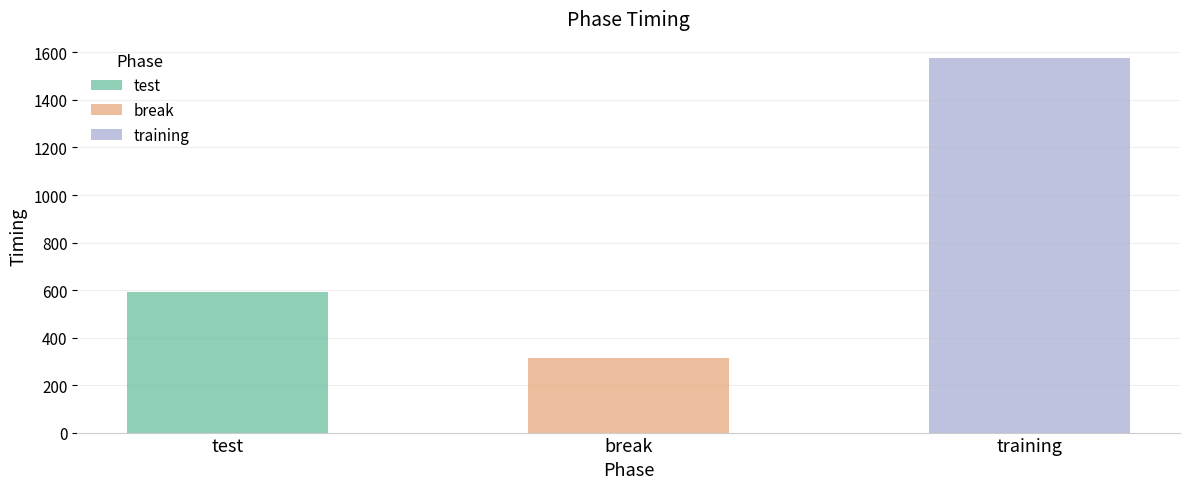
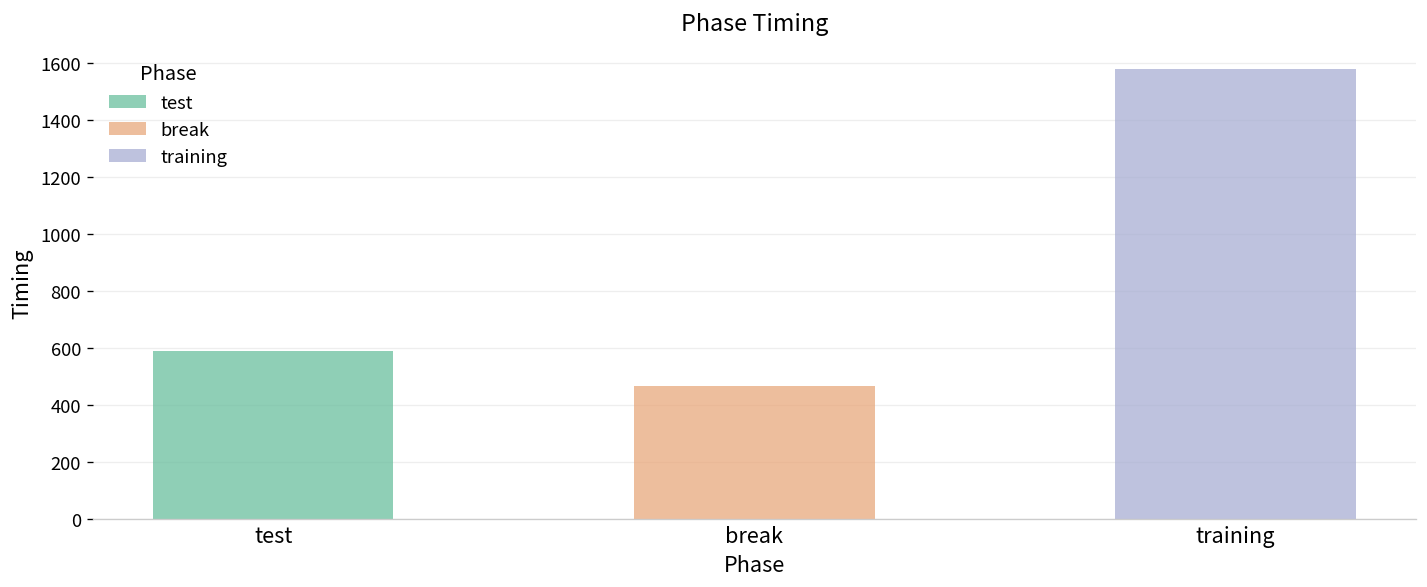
  {
    "test": 590,
-   "break": 320,
+   "break": 470,
    "training": 1580
  }
